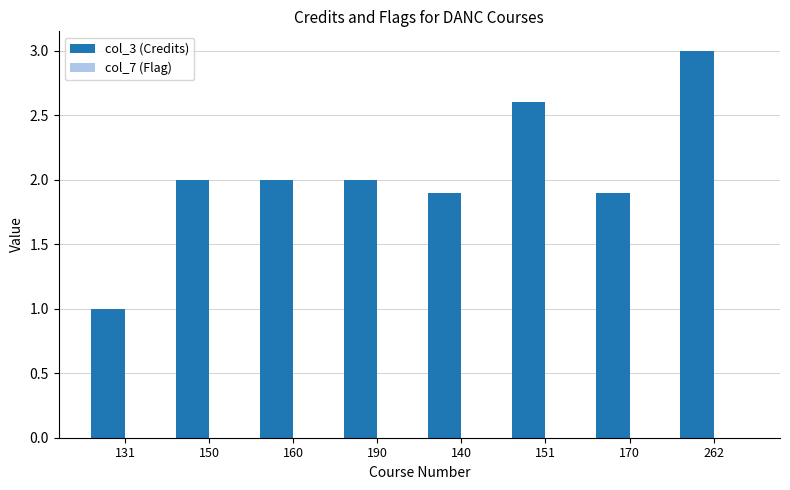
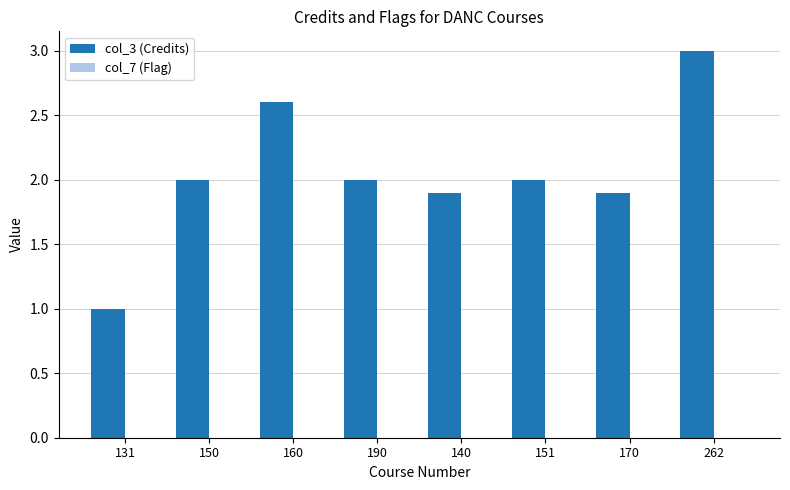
  {
    "col_3 (Credits)": {
      "131": 1.0,
      "150": 2.0,
-     "160": 2.0,
+     "160": 2.6,
      "190": 2.0,
      "140": 1.9,
-     "151": 2.6,
+     "151": 2.0,
      "170": 1.9,
      "262": 3.0
    },
    "col_7 (Flag)": {
      "131": 0.0,
      "150": 0.0,
      "160": 0.0,
      "190": 0.0,
      "140": 0.0,
      "151": 0.0,
      "170": 0.0,
      "262": 0.0
    }
  }
